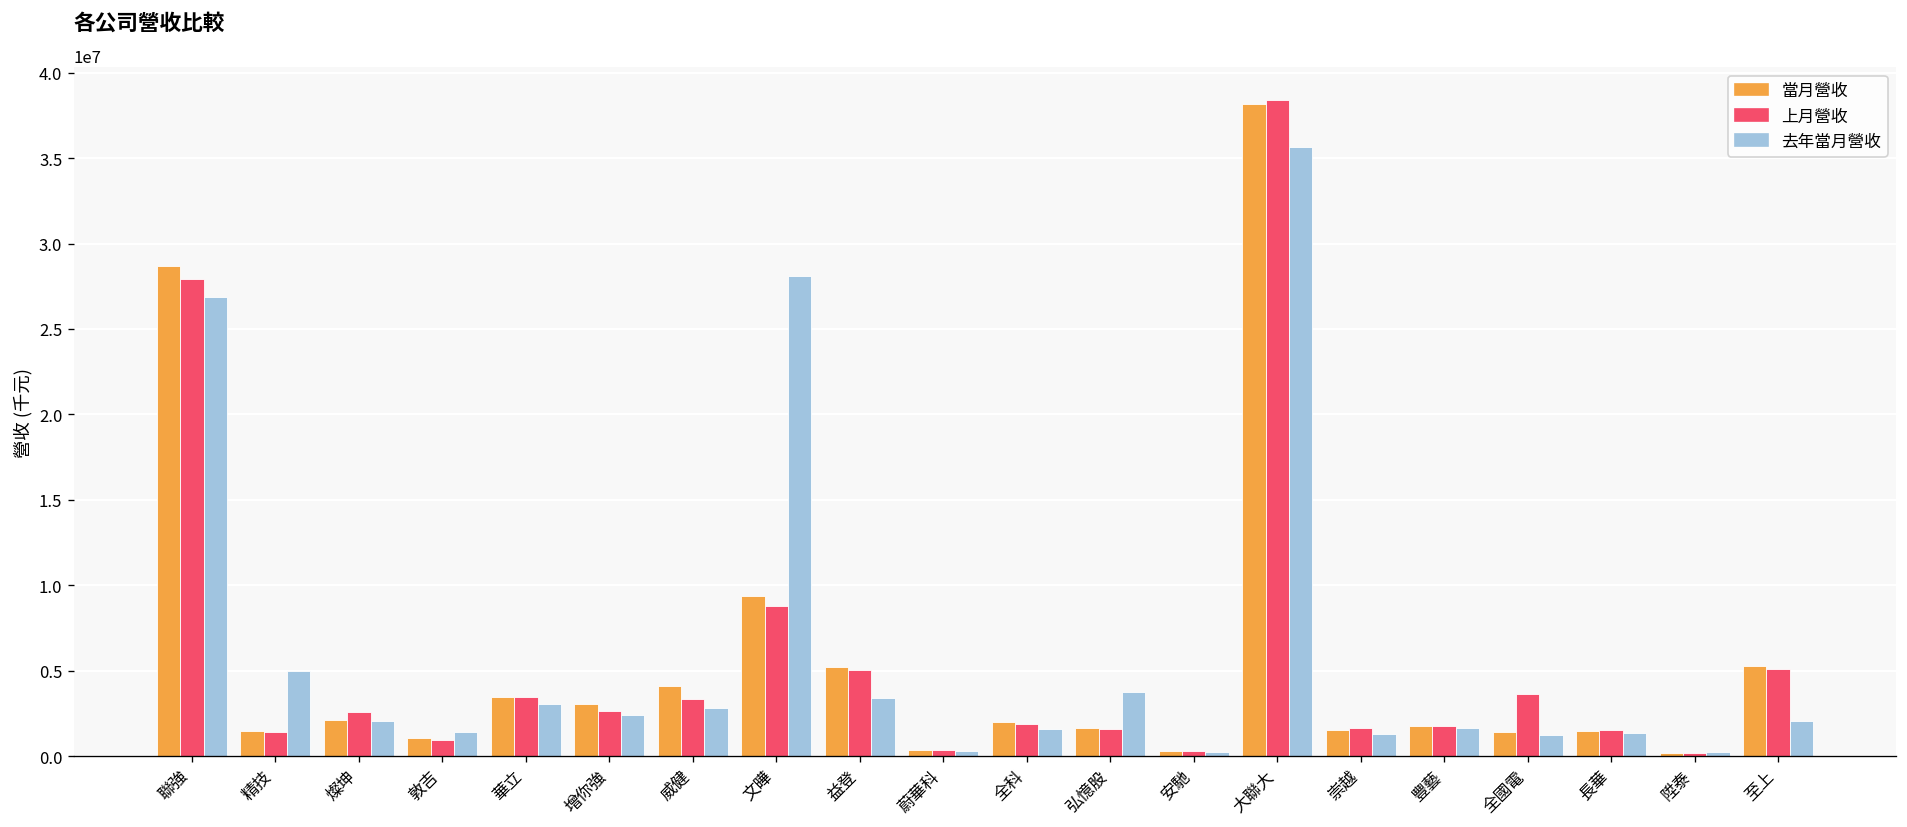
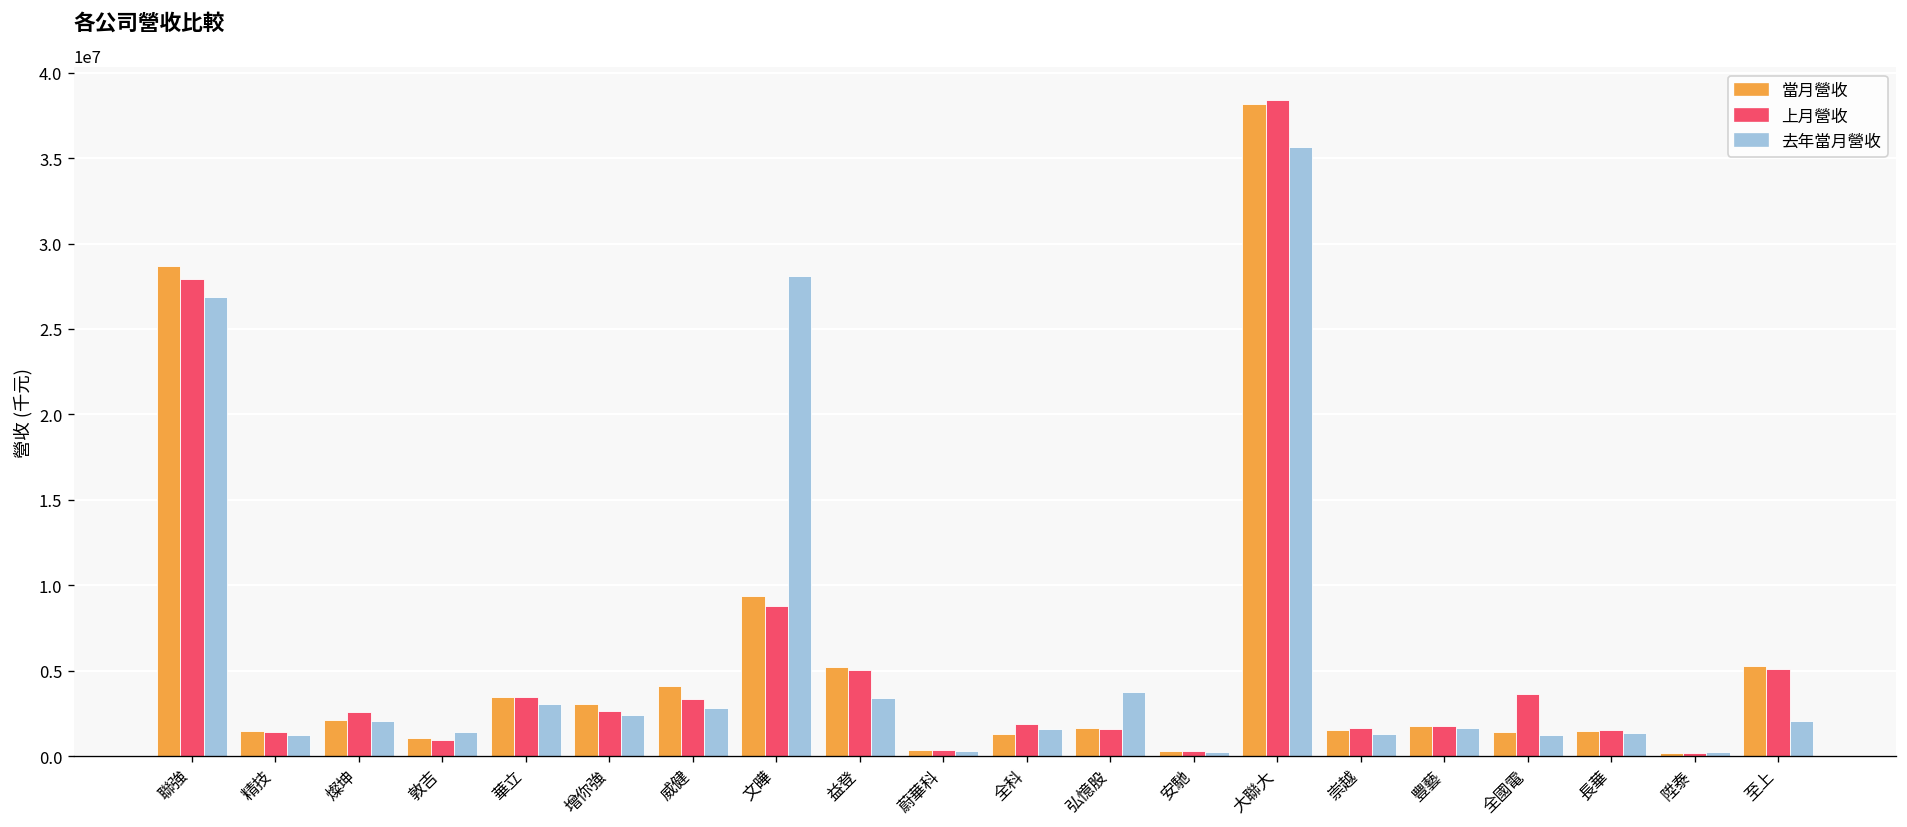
  {
    "當月營收": {
      "聯強": 28700000,
      "精技": 1500000,
      "燦坤": 2100000,
      "敦吉": 1100000,
      "華立": 3500000,
      "增你強": 3000000,
      "威健": 4100000,
      "文曄": 9400000,
      "益登": 5200000,
      "蔚華科": 300000,
-     "全科": 2000000,
+     "全科": 1300000,
      "弘憶股": 1600000,
      "安馳": 300000,
      "大聯大": 38200000,
      "崇越": 1500000,
      "豐藝": 1800000,
      "全國電": 1400000,
      "長華": 1500000,
      "至上": 5300000
    },
    "上月營收": {
      "聯強": 27900000,
      "精技": 1400000,
      "燦坤": 2600000,
      "敦吉": 1000000,
      "華立": 3500000,
      "增你強": 2600000,
      "威健": 3300000,
      "文曄": 8800000,
      "益登": 5000000,
      "蔚華科": 300000,
      "全科": 1900000,
      "弘憶股": 1600000,
      "安馳": 300000,
      "大聯大": 38400000,
      "崇越": 1700000,
      "豐藝": 1800000,
      "全國電": 3700000,
      "長華": 1500000,
      "陞泰": 200000,
      "至上": 5100000
    },
    "去年當月營收": {
      "聯強": 26900000,
-     "精技": 5000000,
+     "精技": 1300000,
      "燦坤": 2100000,
      "敦吉": 1400000,
      "華立": 3100000,
      "增你強": 2400000,
      "威健": 2800000,
      "文曄": 28100000,
      "益登": 3400000,
      "蔚華科": 300000,
      "全科": 1600000,
      "弘憶股": 3800000,
      "安馳": 200000,
      "大聯大": 35700000,
      "崇越": 1300000,
      "豐藝": 1600000,
      "全國電": 1200000,
      "長華": 1400000,
      "陞泰": 200000,
      "至上": 2000000
    }
  }
